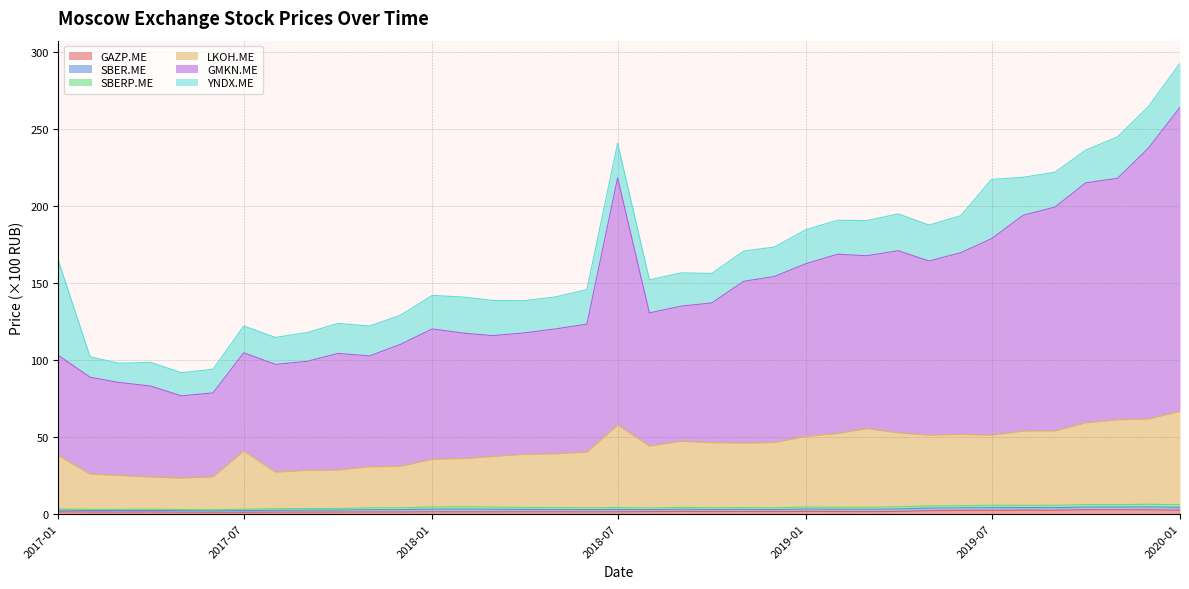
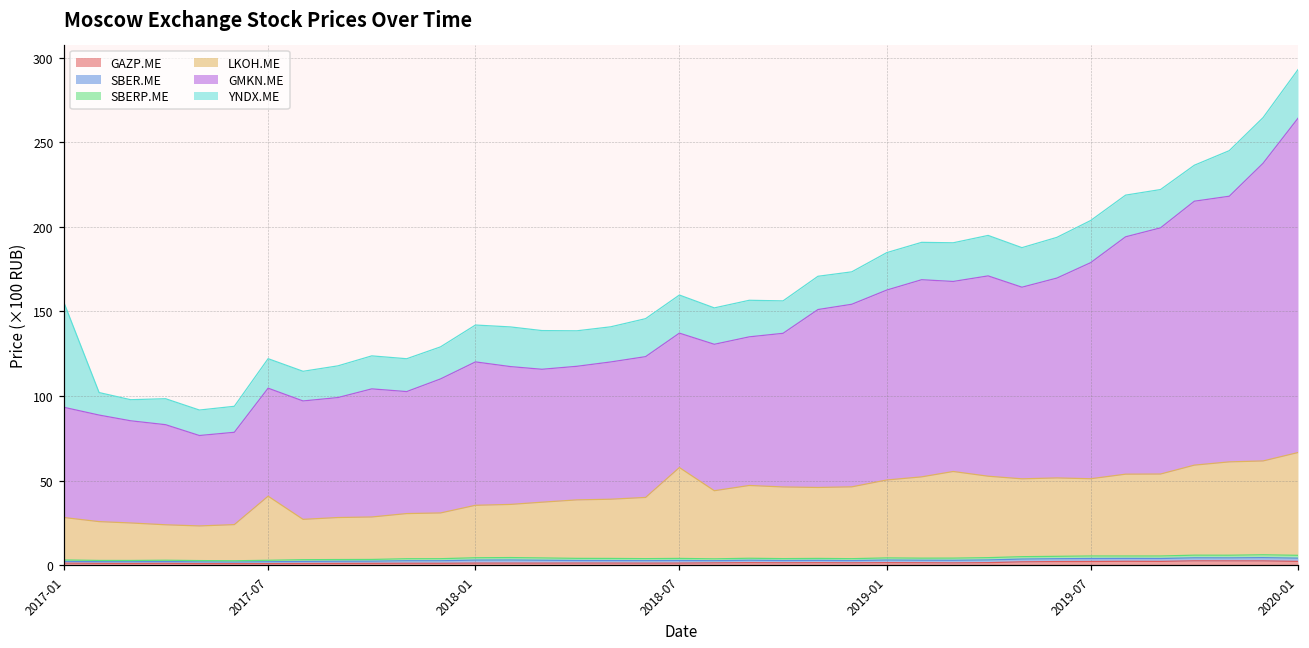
  {
    "GAZP.ME": {
      "2018-01": 1,
      "2019-07": 2,
      "2020-01": 2
    },
    "LKOH.ME": {
-     "2017-01": 35,
+     "2017-01": 25,
      "2017-07": 38,
      "2018-01": 31,
      "2018-07": 54,
      "2019-01": 46,
      "2019-07": 46,
      "2020-01": 61
    },
    "GMKN.ME": {
      "2017-01": 65,
      "2017-07": 64,
      "2018-01": 85,
-     "2018-07": 161,
+     "2018-07": 79,
      "2019-01": 112,
      "2019-07": 128,
      "2020-01": 198
    },
    "YNDX.ME": {
      "2017-01": 62,
      "2017-07": 17,
      "2018-01": 22,
      "2018-07": 23,
      "2019-01": 22,
-     "2019-07": 39,
+     "2019-07": 25,
      "2020-01": 29
    }
  }
